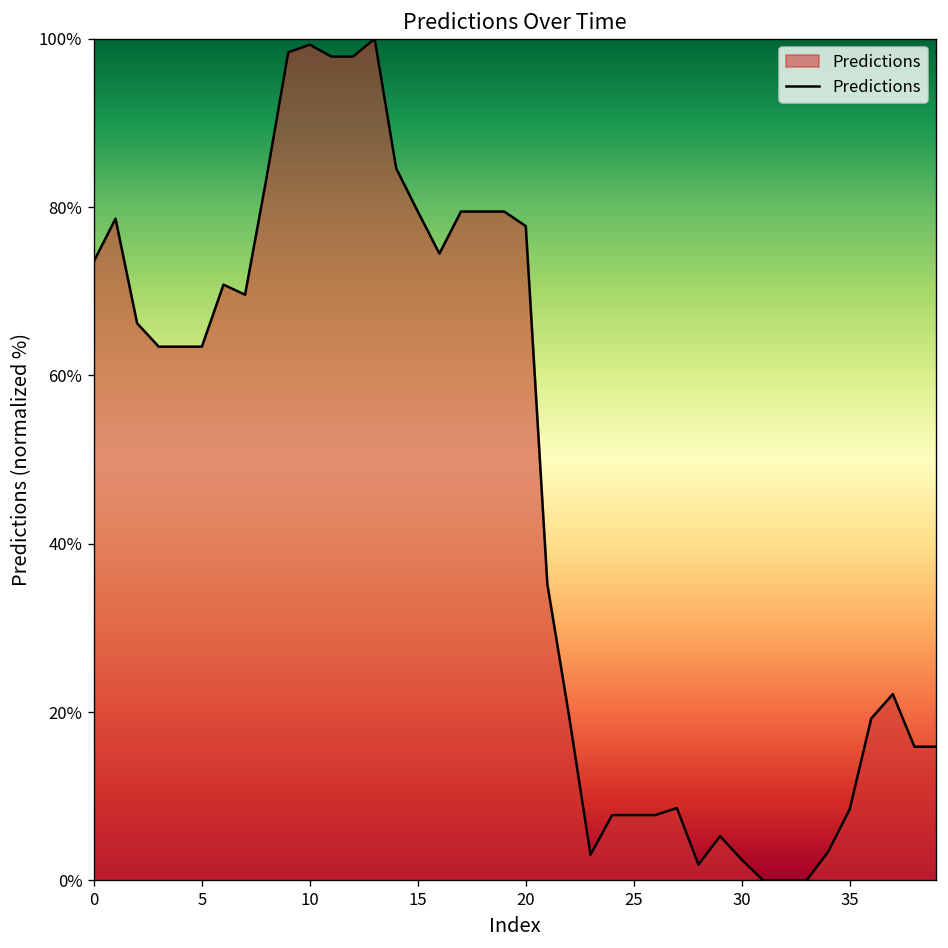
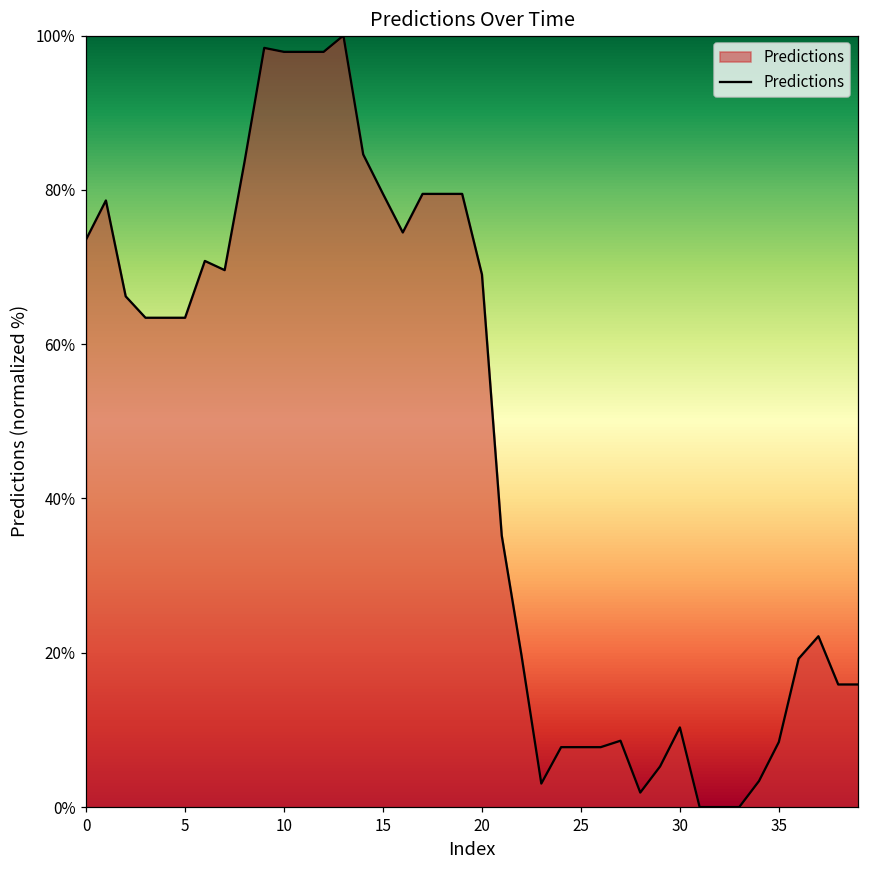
  {
    "0": "74%",
    "5": "63%",
-   "10": "99%",
+   "10": "98%",
    "15": "79%",
-   "20": "78%",
+   "20": "69%",
    "25": "8%",
-   "30": "2%",
+   "30": "10%",
    "35": "8%"
  }
